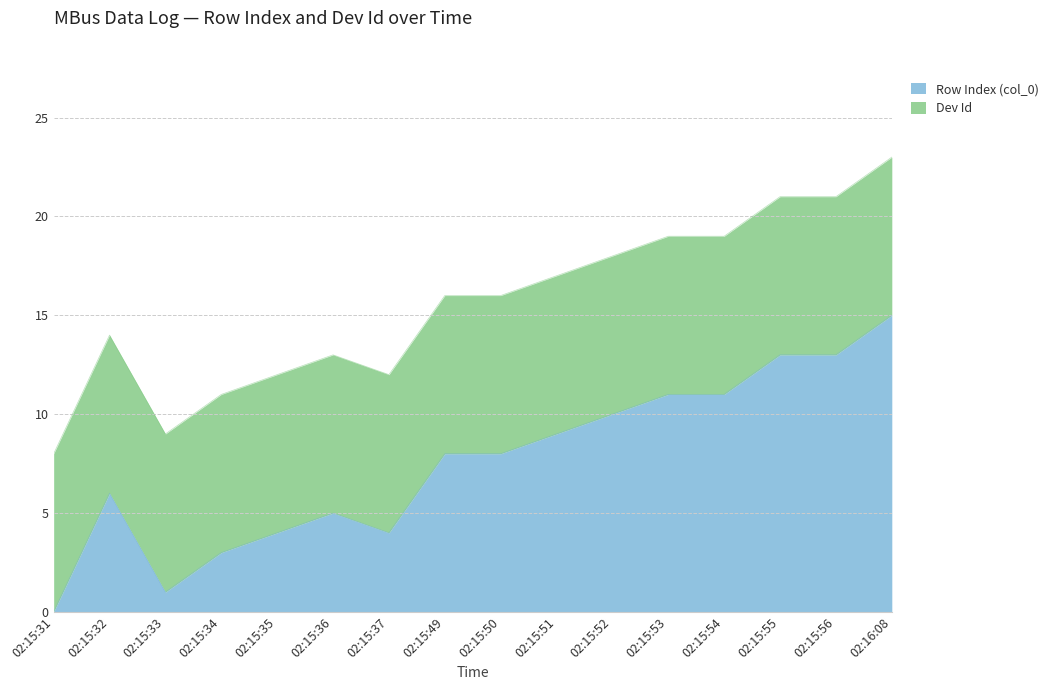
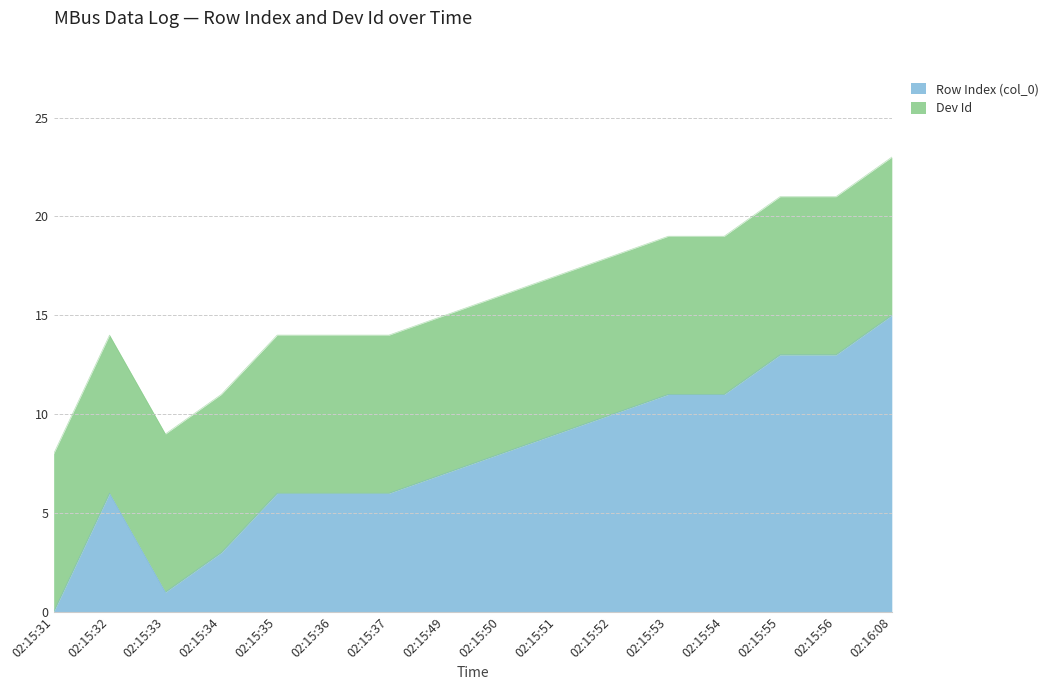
  {
    "Row Index (col_0)": {
      "02:15:31": 0,
      "02:15:32": 6,
      "02:15:33": 1,
      "02:15:34": 3,
-     "02:15:35": 4,
-     "02:15:36": 5,
-     "02:15:37": 4,
-     "02:15:49": 8,
+     "02:15:35": 6,
+     "02:15:36": 6,
+     "02:15:37": 6,
+     "02:15:49": 7,
      "02:15:50": 8,
      "02:15:51": 9,
      "02:15:52": 10,
      "02:15:53": 11,
      "02:15:54": 11,
      "02:15:55": 13,
      "02:15:56": 13,
      "02:16:08": 15
    },
    "Dev Id": {
      "02:15:31": 8,
      "02:15:32": 8,
      "02:15:33": 8,
      "02:15:34": 8,
      "02:15:35": 8,
      "02:15:36": 8,
      "02:15:37": 8,
      "02:15:49": 8,
      "02:15:50": 8,
      "02:15:51": 8,
      "02:15:52": 8,
      "02:15:53": 8,
      "02:15:54": 8,
      "02:15:55": 8,
      "02:15:56": 8,
      "02:16:08": 8
    }
  }
